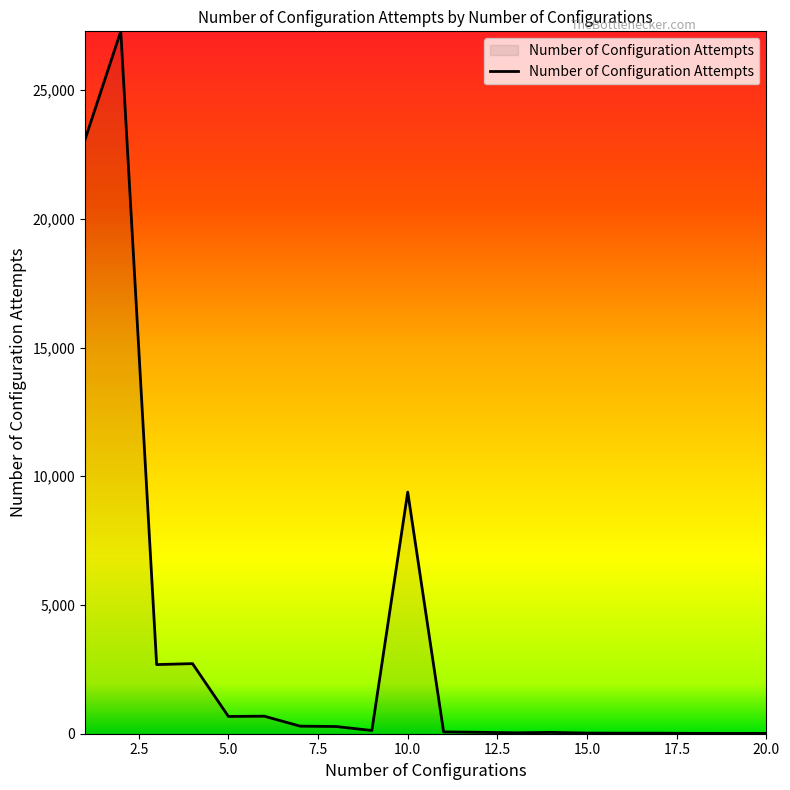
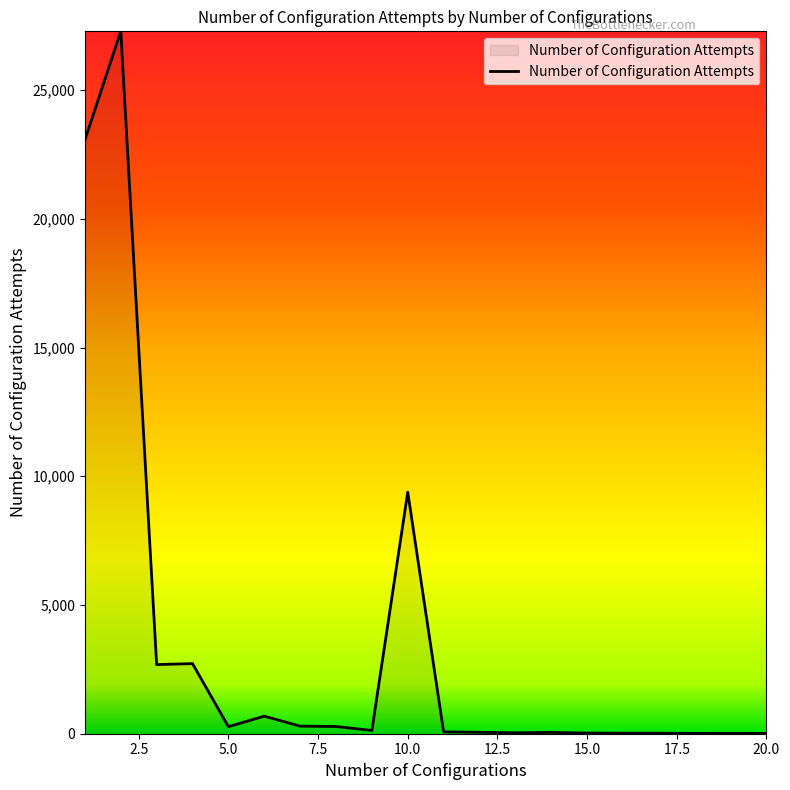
  {
-   "5.0": "700",
+   "5.0": "300",
    "10.0": "9,400",
    "15.0": "0",
    "20.0": "0"
  }
